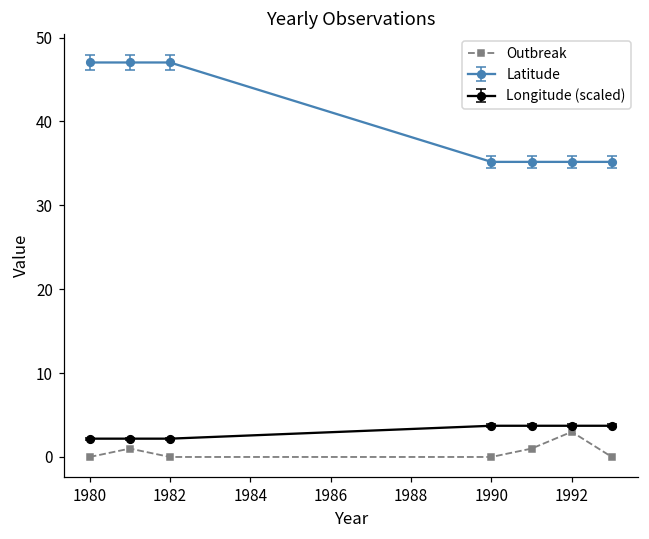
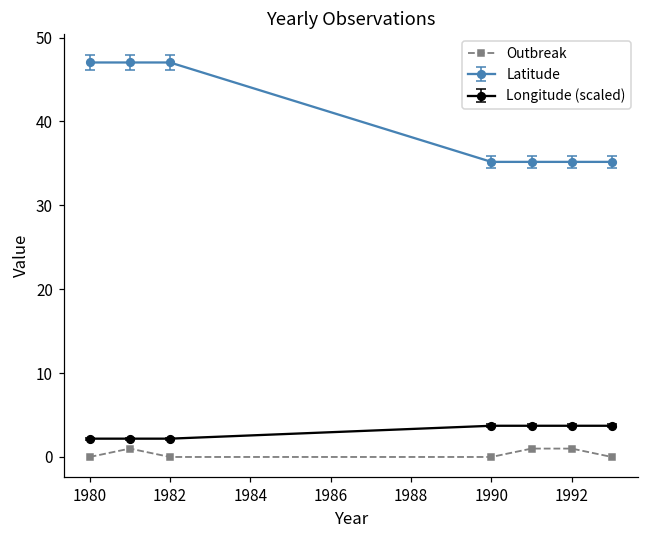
  {
    "Outbreak": {
      "1980": 0,
      "1982": 0,
      "1990": 0,
-     "1992": 3
+     "1992": 1
    }
  }
